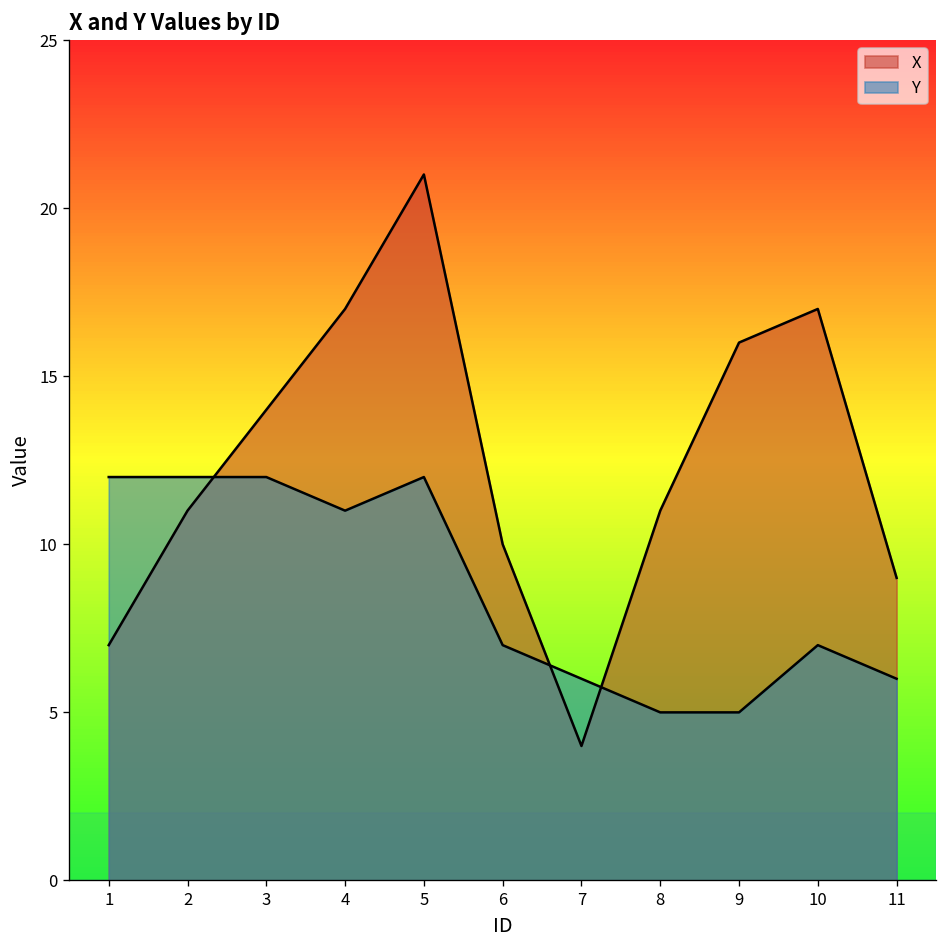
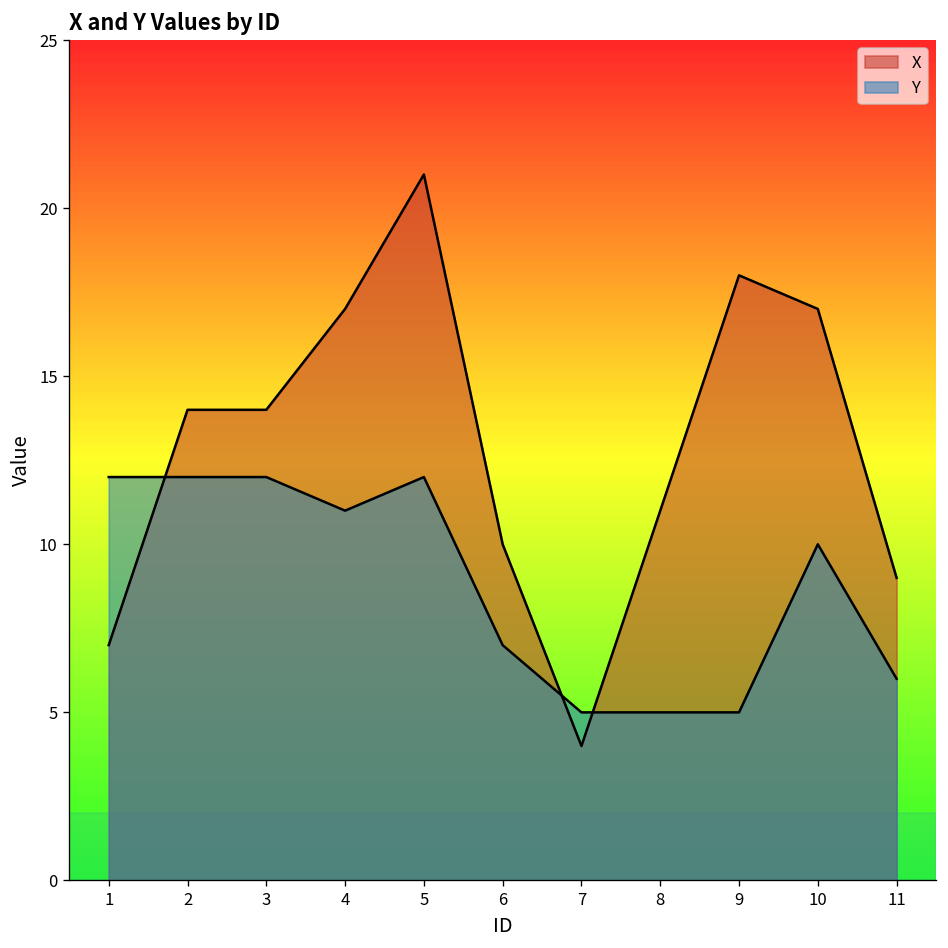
  {
    "X": {
      "1": 7,
-     "2": 11,
+     "2": 14,
      "3": 14,
      "4": 17,
      "5": 21,
      "6": 10,
      "7": 4,
      "8": 11,
-     "9": 16,
+     "9": 18,
      "10": 17,
      "11": 9
    },
    "Y": {
      "1": 12,
      "2": 12,
      "3": 12,
      "4": 11,
      "5": 12,
      "6": 7,
-     "7": 6,
+     "7": 5,
      "8": 5,
      "9": 5,
-     "10": 7,
+     "10": 10,
      "11": 6
    }
  }
